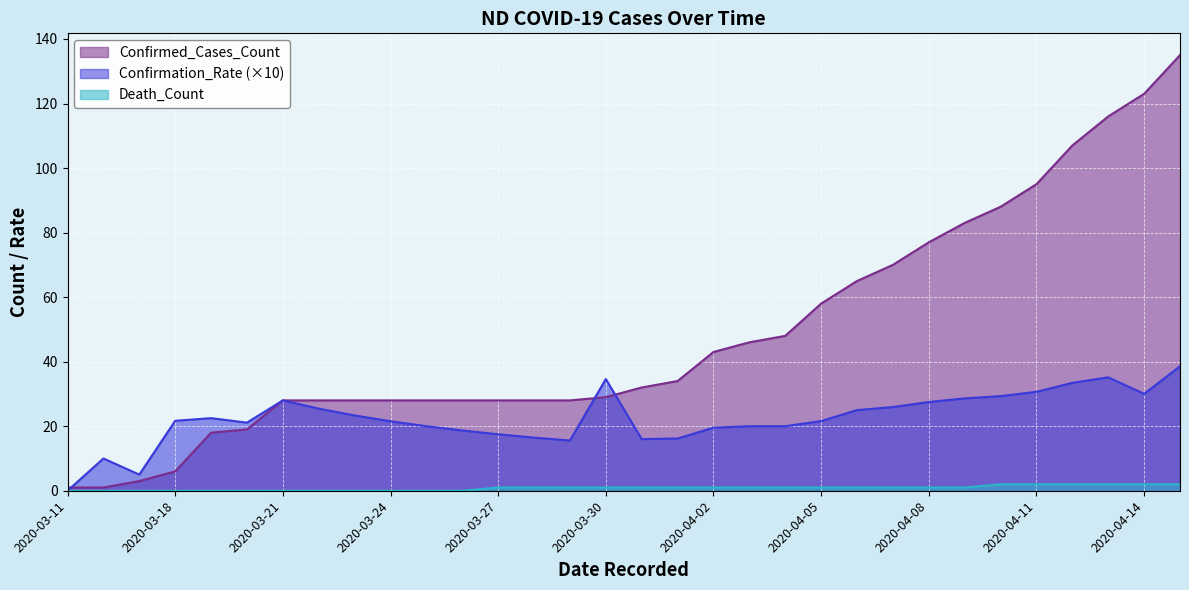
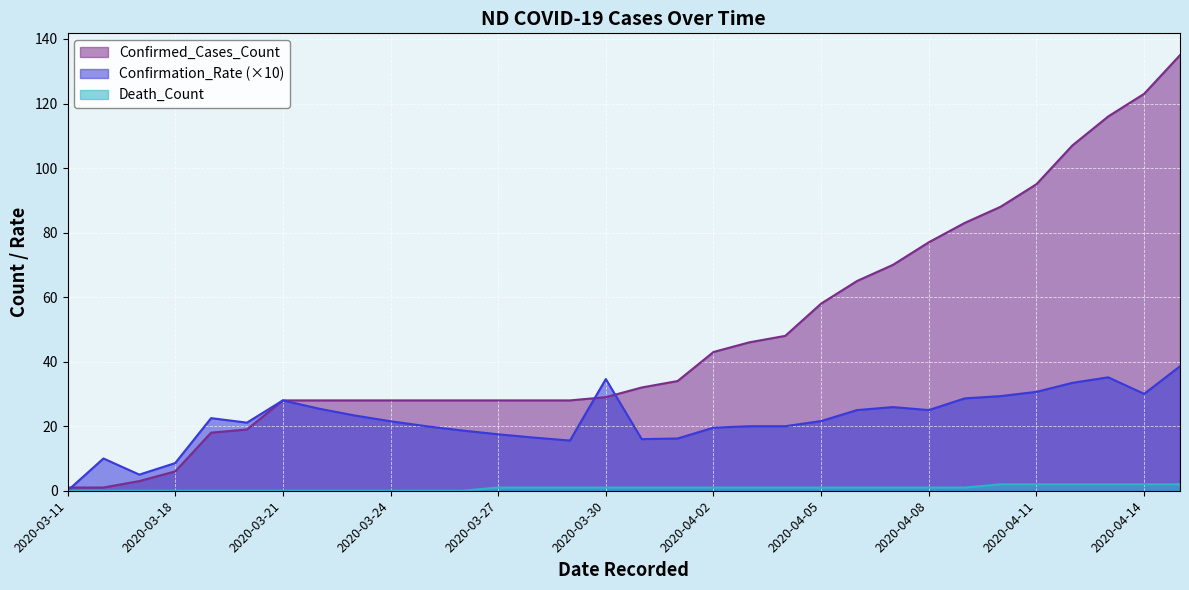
  {
    "Confirmed_Cases_Count": {
      "2020-03-11": 1,
      "2020-03-18": 6,
      "2020-03-24": 28,
      "2020-03-27": 28,
      "2020-03-30": 29,
      "2020-04-02": 43,
      "2020-04-05": 58,
      "2020-04-08": 77,
      "2020-04-11": 95,
      "2020-04-14": 123
    },
    "Confirmation_Rate (×10)": {
-     "2020-03-18": 22,
+     "2020-03-18": 9,
      "2020-03-24": 22,
      "2020-03-27": 18,
      "2020-03-30": 35,
      "2020-04-02": 20,
      "2020-04-05": 22,
-     "2020-04-08": 28,
+     "2020-04-08": 25,
      "2020-04-11": 31,
      "2020-04-14": 30
    },
    "Death_Count": {
      "2020-03-18": 0,
      "2020-03-21": 0,
      "2020-03-24": 0,
      "2020-03-27": 1,
      "2020-03-30": 1,
      "2020-04-02": 1,
      "2020-04-05": 1,
      "2020-04-08": 1,
      "2020-04-11": 2,
      "2020-04-14": 2
    }
  }
